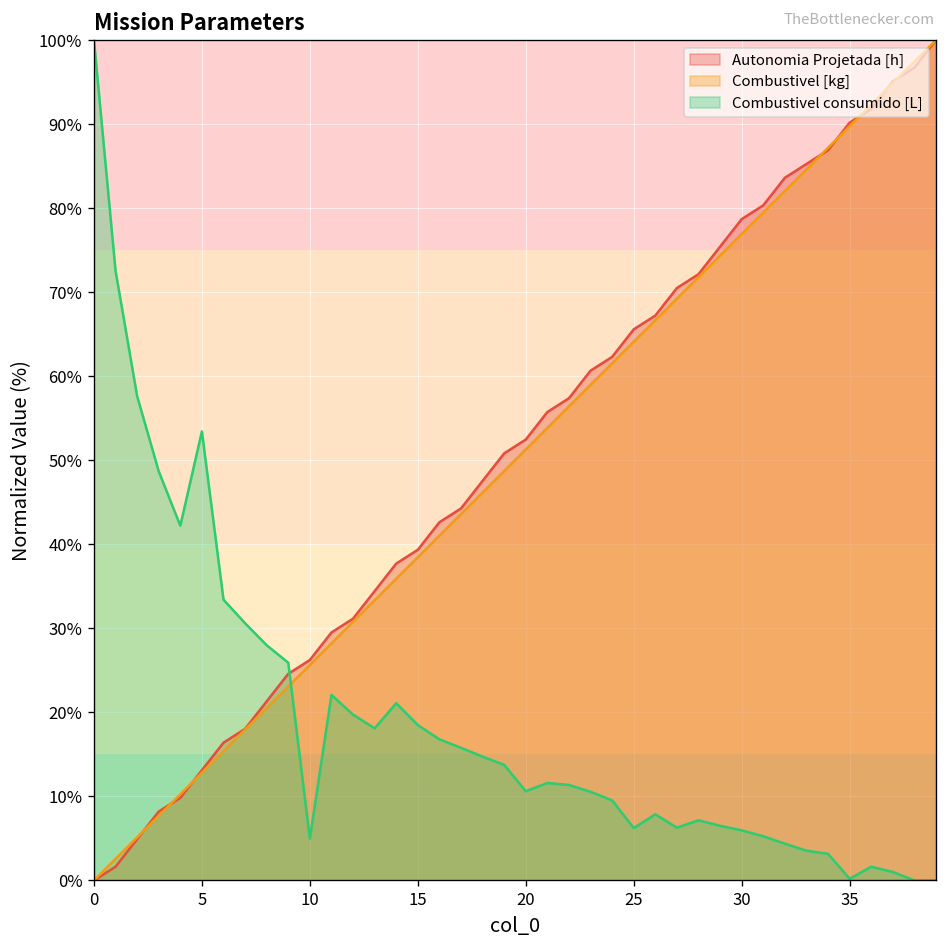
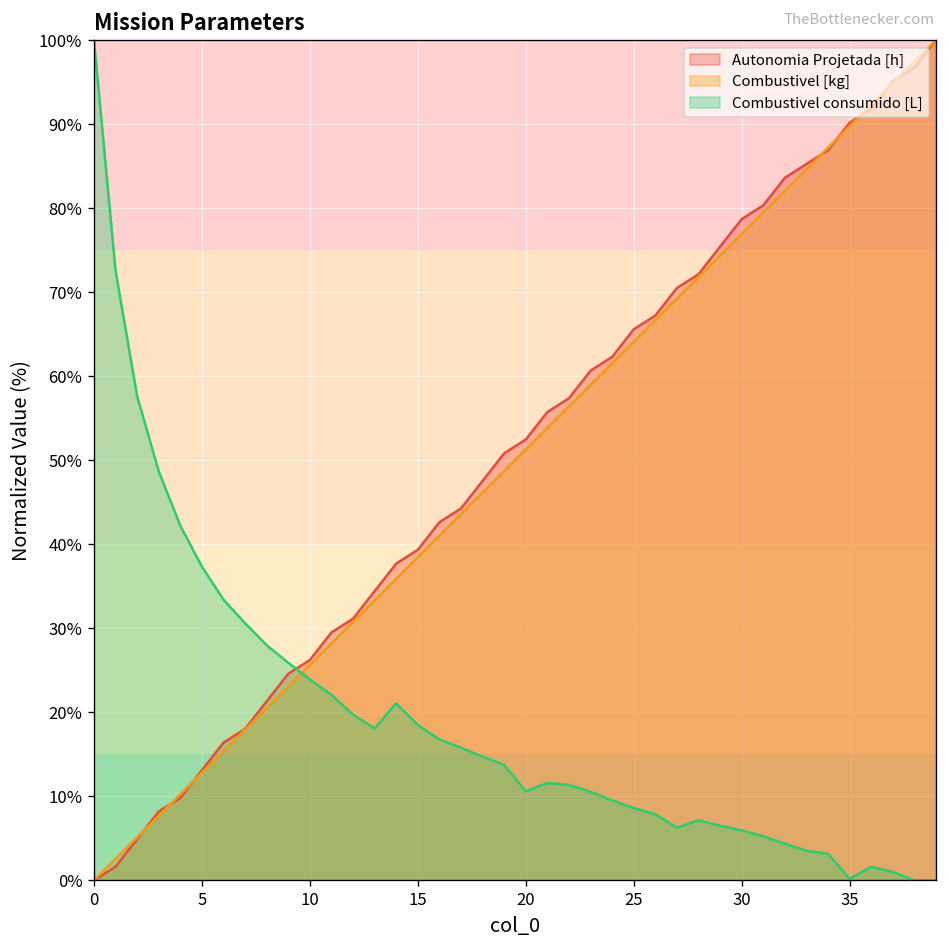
  {
    "Combustivel consumido [L]": {
      "0": "100%",
-     "5": "53%",
-     "10": "5%",
+     "5": "37%",
+     "10": "24%",
      "15": "18%",
      "20": "11%",
-     "25": "6%",
+     "25": "9%",
      "30": "6%",
      "35": "0%"
    }
  }
